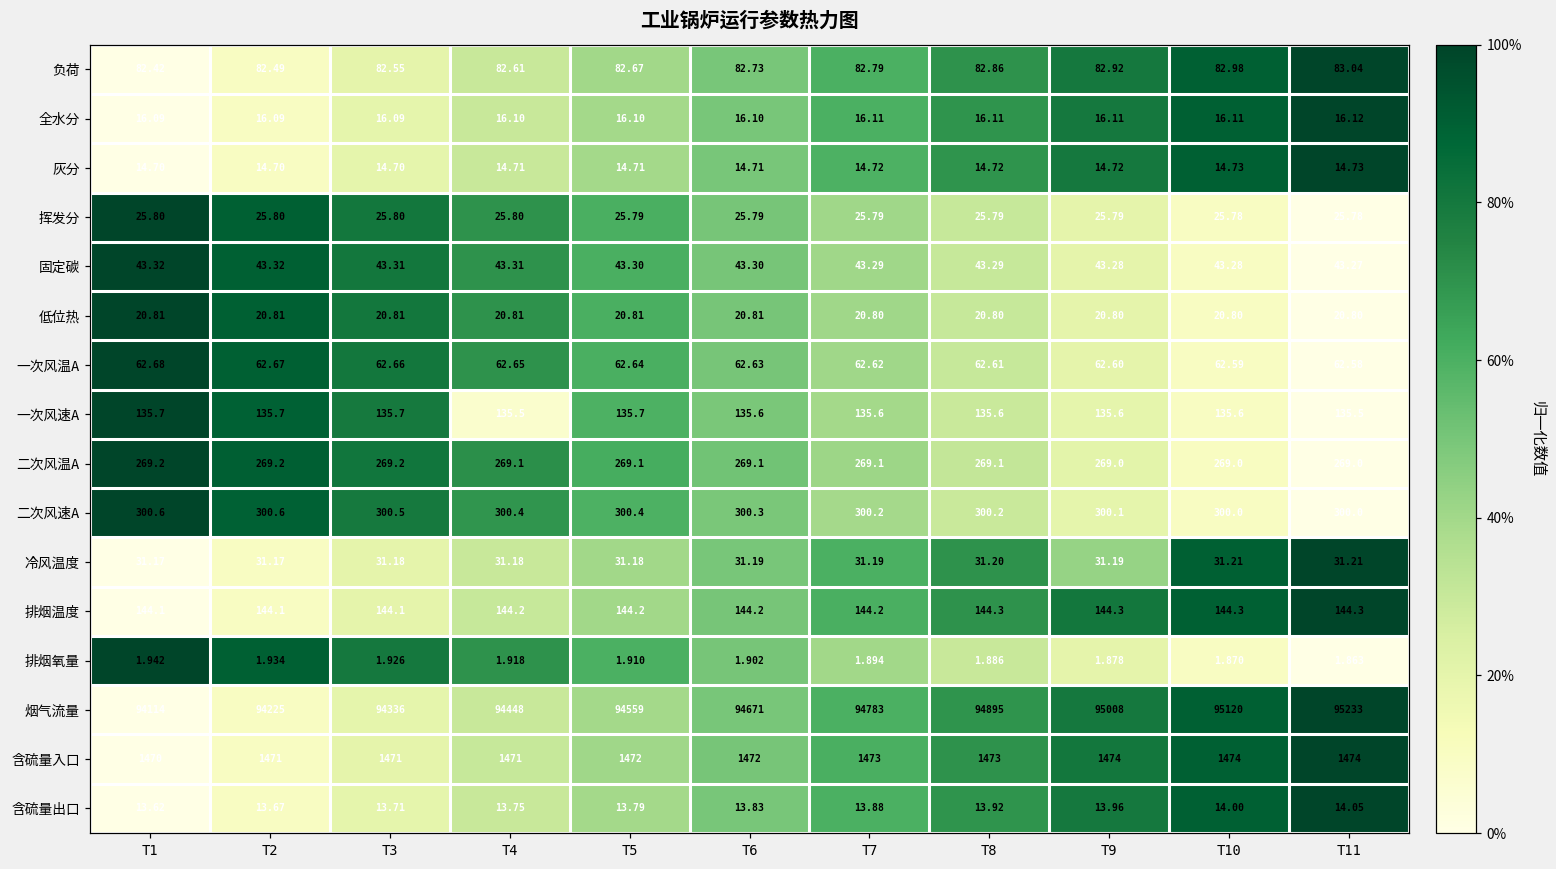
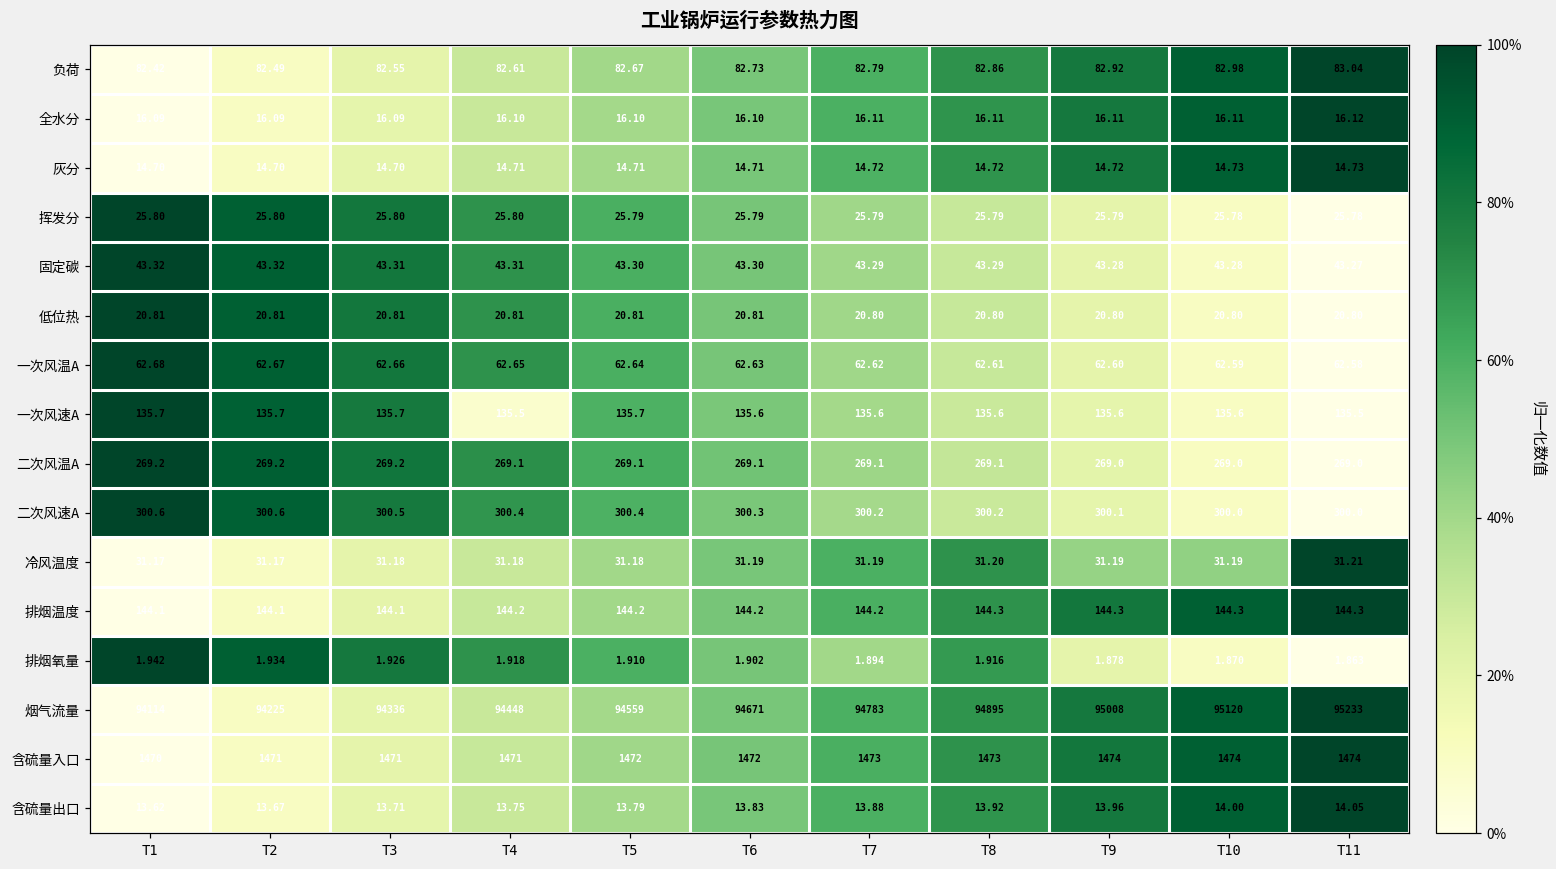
  {
    "负荷": {
      "T2": 82.49,
      "T3": 82.55,
      "T4": 82.61,
      "T5": 82.67,
      "T6": 82.73,
      "T7": 82.79,
      "T8": 82.86,
      "T9": 82.92,
      "T10": 82.98,
      "T11": 83.04
    },
    "全水分": {
      "T2": 16.09,
      "T3": 16.09,
      "T4": 16.10,
      "T5": 16.10,
      "T6": 16.10,
      "T7": 16.11,
      "T8": 16.11,
      "T9": 16.11,
      "T10": 16.11,
      "T11": 16.12
    },
    "灰分": {
      "T2": 14.70,
      "T3": 14.70,
      "T4": 14.71,
      "T5": 14.71,
      "T6": 14.71,
      "T7": 14.72,
      "T8": 14.72,
      "T9": 14.72,
      "T10": 14.73,
      "T11": 14.73
    },
    "挥发分": {
      "T1": 25.80,
      "T2": 25.80,
      "T3": 25.80,
      "T4": 25.80,
      "T5": 25.79,
      "T6": 25.79,
      "T7": 25.79,
      "T8": 25.79,
      "T9": 25.79,
      "T10": 25.78
    },
    "固定碳": {
      "T1": 43.32,
      "T2": 43.32,
      "T3": 43.31,
      "T4": 43.31,
      "T5": 43.30,
      "T6": 43.30,
      "T7": 43.29,
      "T8": 43.29,
      "T9": 43.28,
      "T10": 43.28
    },
    "低位热": {
      "T1": 20.81,
      "T2": 20.81,
      "T3": 20.81,
      "T4": 20.81,
      "T5": 20.81,
      "T6": 20.81,
      "T7": 20.80,
      "T8": 20.80,
      "T9": 20.80,
      "T10": 20.80
    },
    "一次风温A": {
      "T1": 62.68,
      "T2": 62.67,
      "T3": 62.66,
      "T4": 62.65,
      "T5": 62.64,
      "T6": 62.63,
      "T7": 62.62,
      "T8": 62.61,
      "T9": 62.60,
      "T10": 62.59
    },
    "一次风速A": {
      "T1": 135.7,
      "T2": 135.7,
      "T3": 135.7,
      "T4": 135.5,
      "T5": 135.7,
      "T6": 135.6,
      "T7": 135.6,
      "T8": 135.6,
      "T9": 135.6,
      "T10": 135.6
    },
    "二次风温A": {
      "T1": 269.2,
      "T2": 269.2,
      "T3": 269.2,
      "T4": 269.1,
      "T5": 269.1,
      "T6": 269.1,
      "T7": 269.1,
      "T8": 269.1,
      "T9": 269.0,
      "T10": 269.0
    },
    "二次风速A": {
      "T1": 300.6,
      "T2": 300.6,
      "T3": 300.5,
      "T4": 300.4,
      "T5": 300.4,
      "T6": 300.3,
      "T7": 300.2,
      "T8": 300.2,
      "T9": 300.1,
      "T10": 300.0
    },
    "冷风温度": {
      "T2": 31.17,
      "T3": 31.18,
      "T4": 31.18,
      "T5": 31.18,
      "T6": 31.19,
      "T7": 31.19,
      "T8": 31.20,
      "T9": 31.19,
-     "T10": 31.21,
+     "T10": 31.19,
      "T11": 31.21
    },
    "排烟温度": {
      "T2": 144.1,
      "T3": 144.1,
      "T4": 144.2,
      "T5": 144.2,
      "T6": 144.2,
      "T7": 144.2,
      "T8": 144.3,
      "T9": 144.3,
      "T10": 144.3,
      "T11": 144.3
    },
    "排烟氧量": {
      "T1": 1.942,
      "T2": 1.934,
      "T3": 1.926,
      "T4": 1.918,
      "T5": 1.910,
      "T6": 1.902,
      "T7": 1.894,
-     "T8": 1.886,
+     "T8": 1.916,
      "T9": 1.878,
      "T10": 1.870
    },
    "烟气流量": {
      "T2": 94225,
      "T3": 94336,
      "T4": 94448,
      "T5": 94559,
      "T6": 94671,
      "T7": 94783,
      "T8": 94895,
      "T9": 95008,
      "T10": 95120,
      "T11": 95233
    },
    "含硫量入口": {
      "T2": 1471,
      "T3": 1471,
      "T4": 1471,
      "T5": 1472,
      "T6": 1472,
      "T7": 1473,
      "T8": 1473,
      "T9": 1474,
      "T10": 1474,
      "T11": 1474
    },
    "含硫量出口": {
      "T2": 13.67,
      "T3": 13.71,
      "T4": 13.75,
      "T5": 13.79,
      "T6": 13.83,
      "T7": 13.88,
      "T8": 13.92,
      "T9": 13.96,
      "T10": 14.00,
      "T11": 14.05
    }
  }
